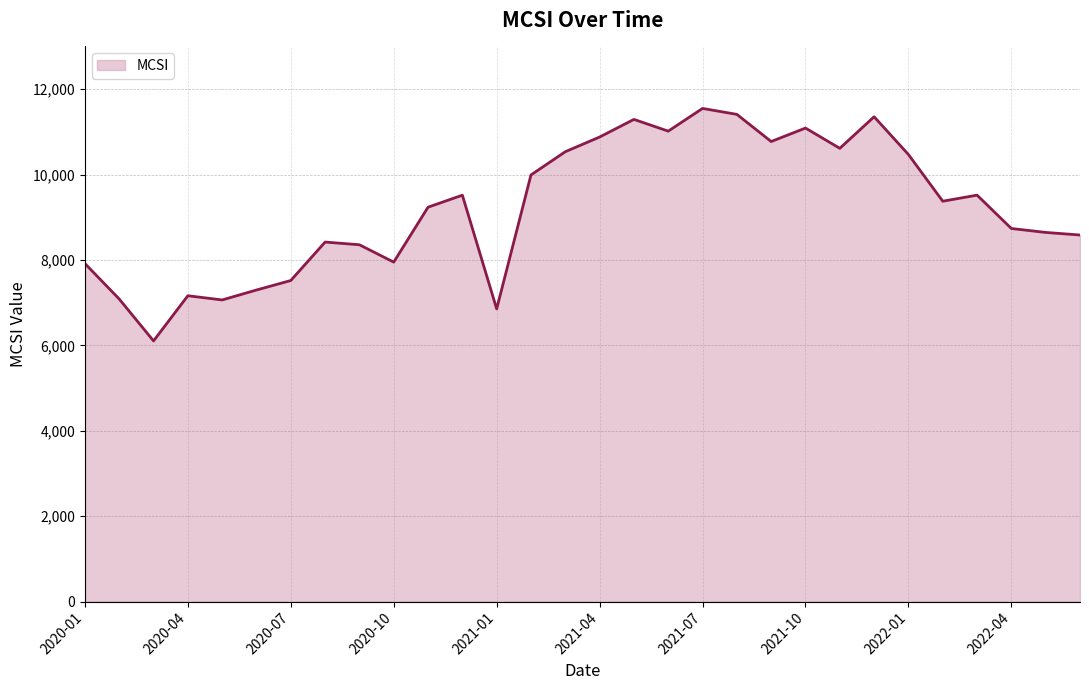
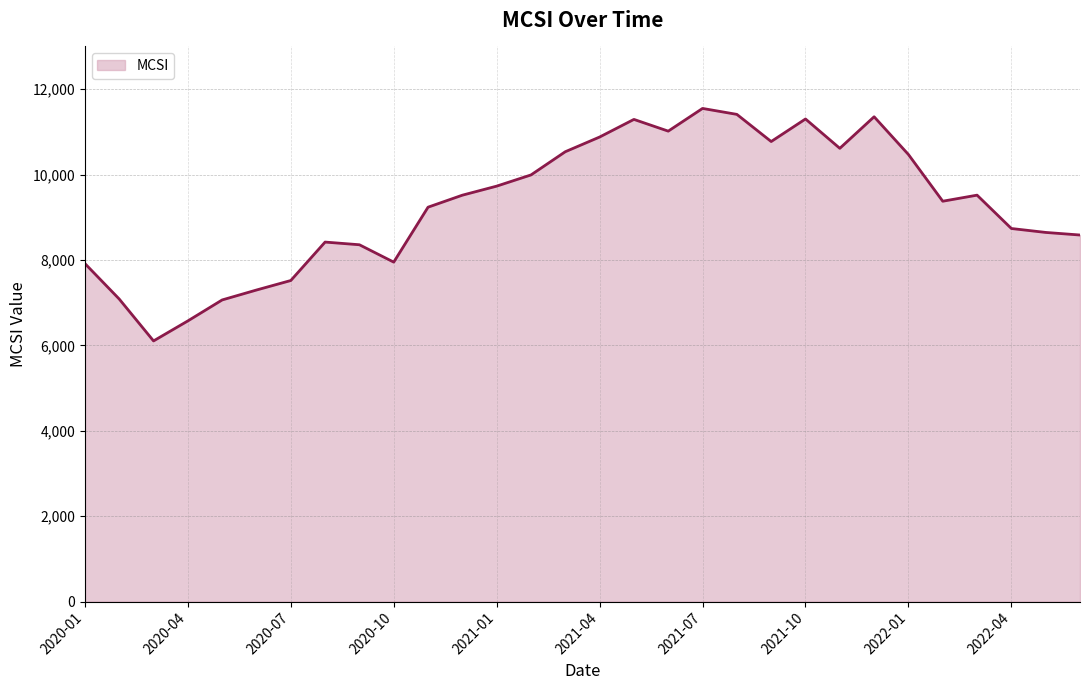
  {
    "2020-01": "7,900",
-   "2020-04": "7,200",
+   "2020-04": "6,600",
    "2020-07": "7,500",
    "2020-10": "7,900",
-   "2021-01": "6,900",
+   "2021-01": "9,700",
    "2021-04": "10,900",
    "2021-07": "11,500",
-   "2021-10": "11,100",
+   "2021-10": "11,300",
    "2022-01": "10,500",
    "2022-04": "8,700"
  }
